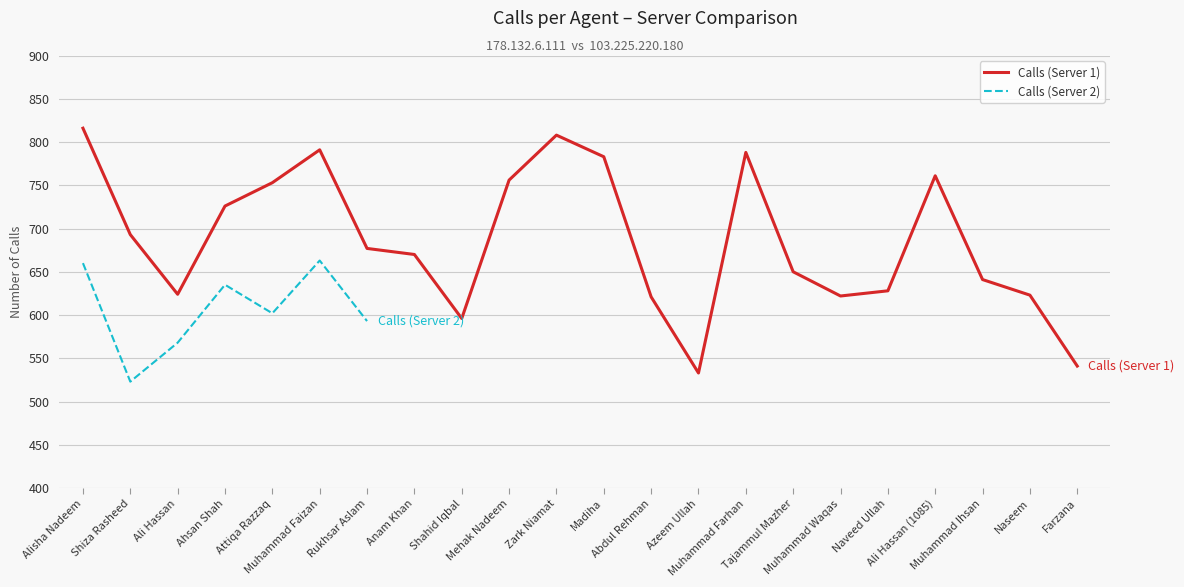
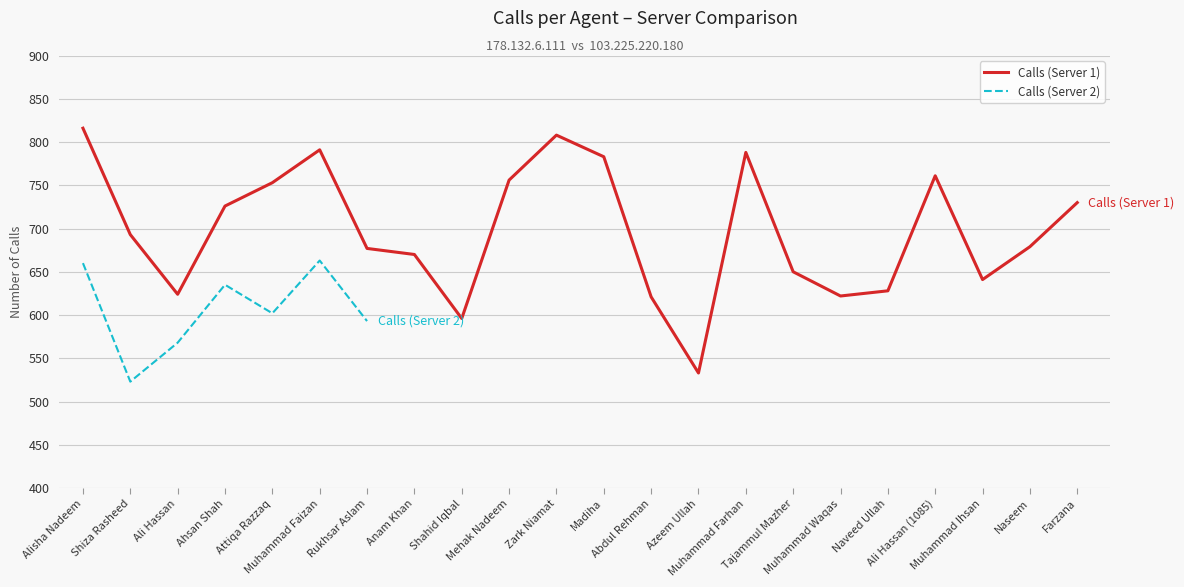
  {
    "Calls (Server 1)": {
      "Alisha Nadeem": 820,
      "Shiza Rasheed": 690,
      "Ali Hassan": 620,
      "Ahsan Shah": 730,
      "Attiqa Razzaq": 750,
      "Muhammad Faizan": 790,
      "Rukhsar Aslam": 680,
      "Anam Khan": 670,
      "Mehak Nadeem": 760,
      "Zark Niamat": 810,
      "Madiha": 780,
      "Abdul Rehman": 620,
      "Azeem Ullah": 530,
      "Muhammad Farhan": 790,
      "Tajammul Mazher": 650,
      "Muhammad Waqas": 620,
      "Naveed Ullah": 630,
      "Ali Hassan (1085)": 760,
      "Muhammad Ihsan": 640,
-     "Naseem": 620,
-     "Farzana": 540
+     "Naseem": 680,
+     "Farzana": 730
    },
    "Calls (Server 2)": {
      "Alisha Nadeem": 660,
      "Shiza Rasheed": 520,
      "Ali Hassan": 570,
      "Ahsan Shah": 640,
      "Attiqa Razzaq": 600,
      "Muhammad Faizan": 660,
      "Rukhsar Aslam": 590
    }
  }
